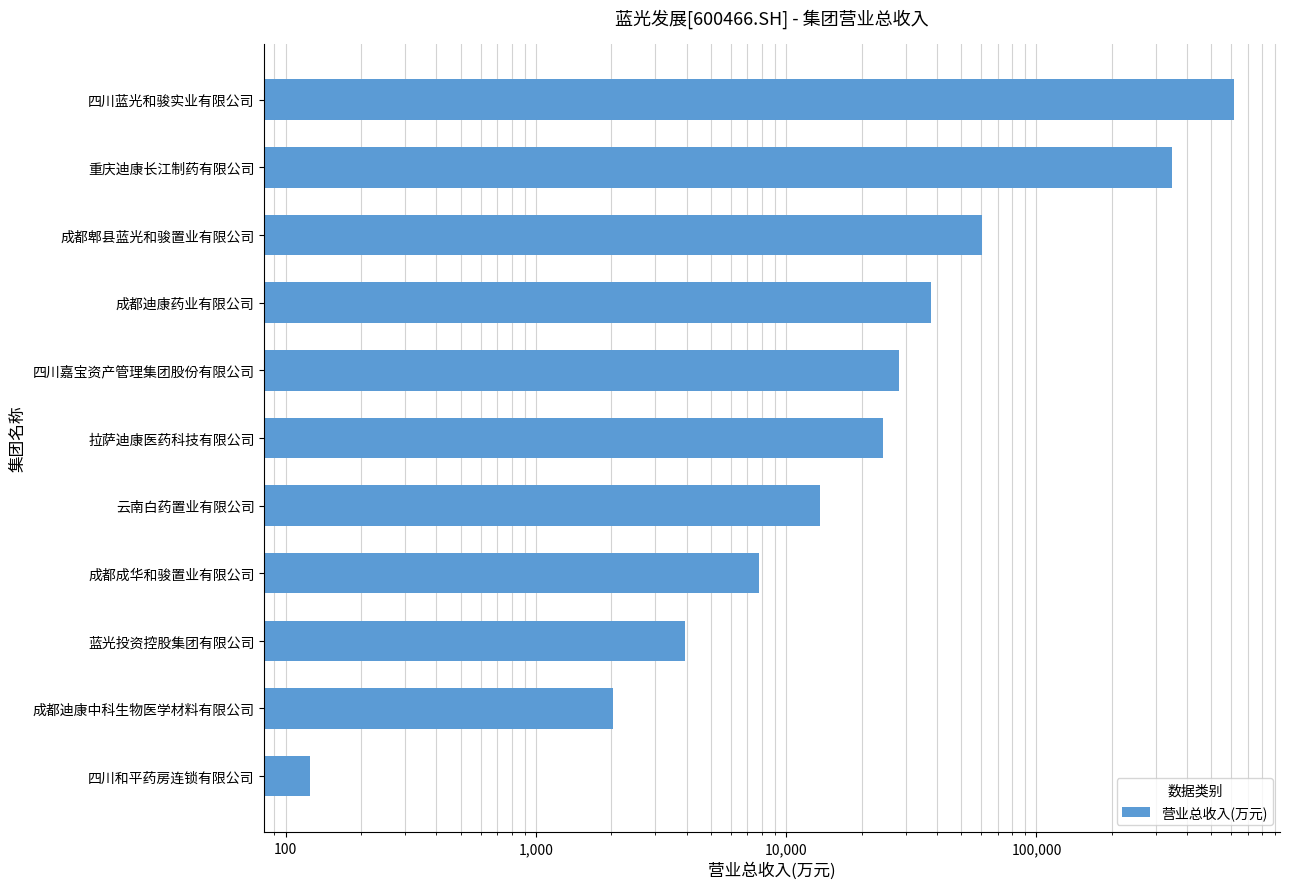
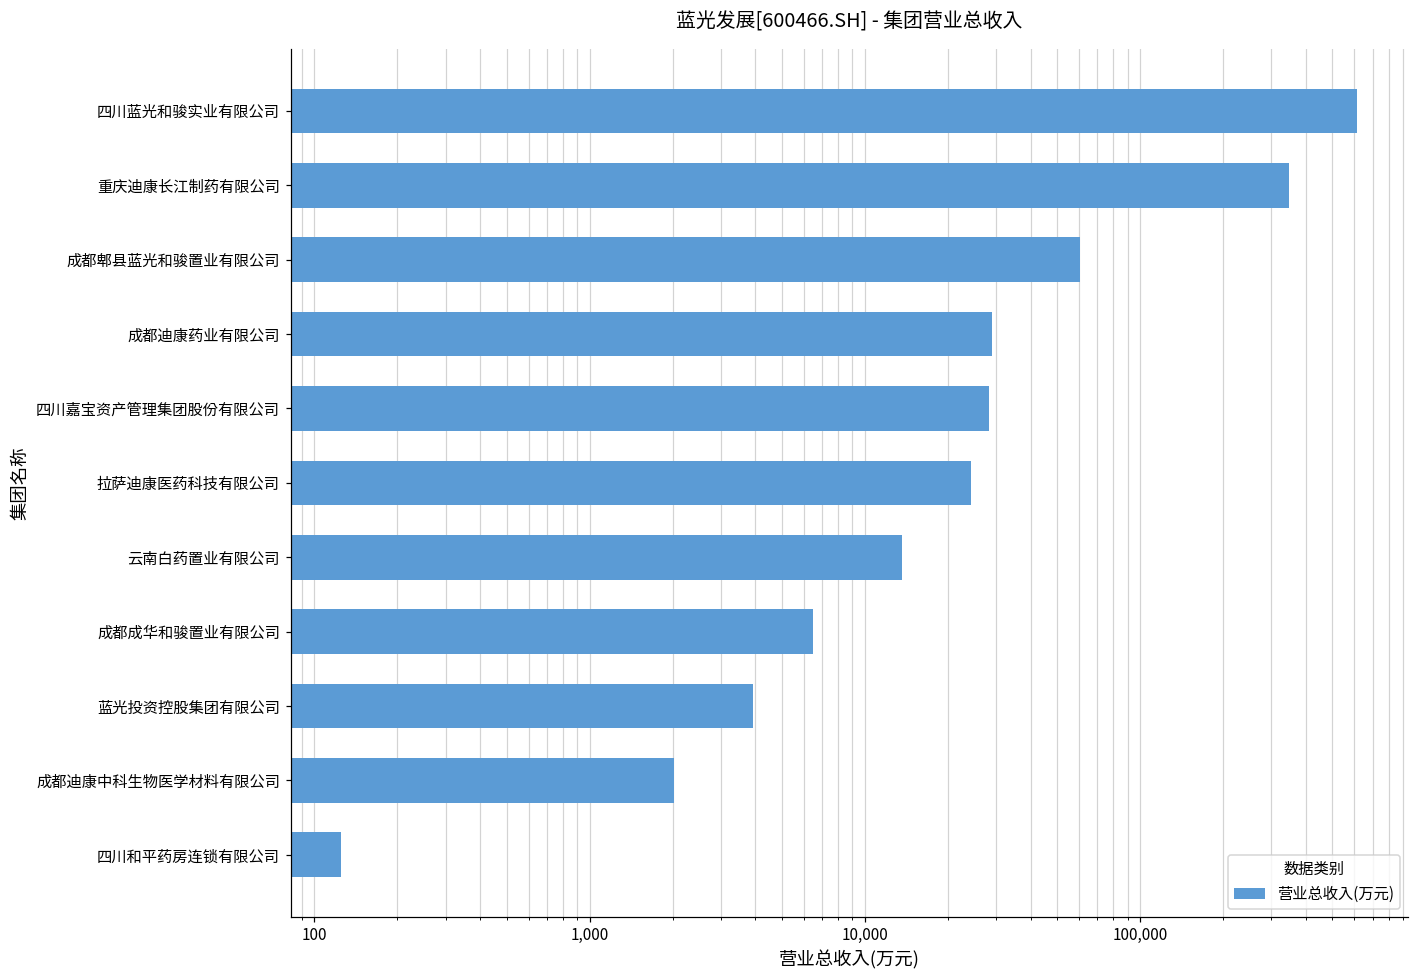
  {
    "四川蓝光和骏实业有限公司": "620,000",
    "重庆迪康长江制药有限公司": "350,000",
    "成都郫县蓝光和骏置业有限公司": "61,000",
-   "成都迪康药业有限公司": "38,000",
+   "成都迪康药业有限公司": "29,000",
    "四川嘉宝资产管理集团股份有限公司": "28,000",
    "拉萨迪康医药科技有限公司": "24,000",
    "云南白药置业有限公司": "14,000",
-   "成都成华和骏置业有限公司": "7,800",
+   "成都成华和骏置业有限公司": "6,500",
    "蓝光投资控股集团有限公司": "3,900",
    "成都迪康中科生物医学材料有限公司": "2,000",
    "四川和平药房连锁有限公司": "130"
  }
